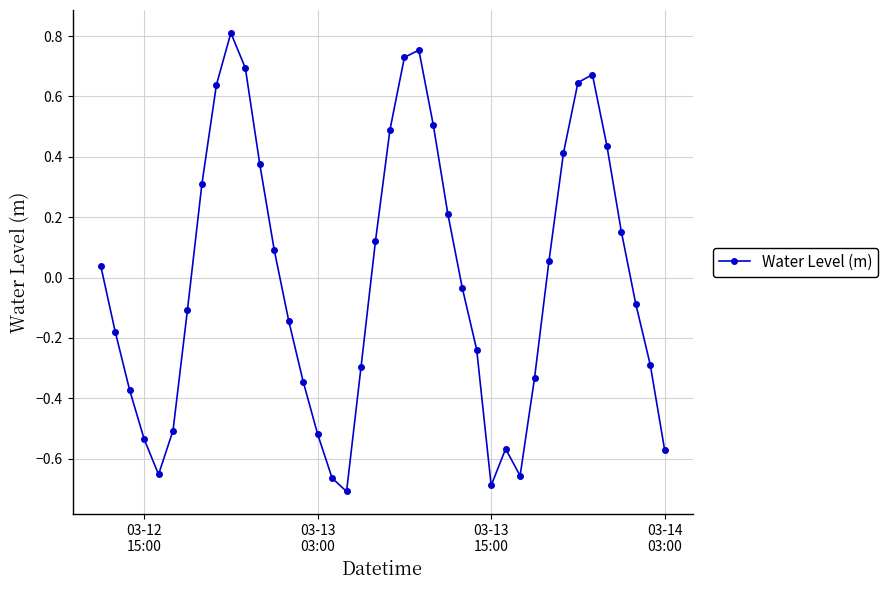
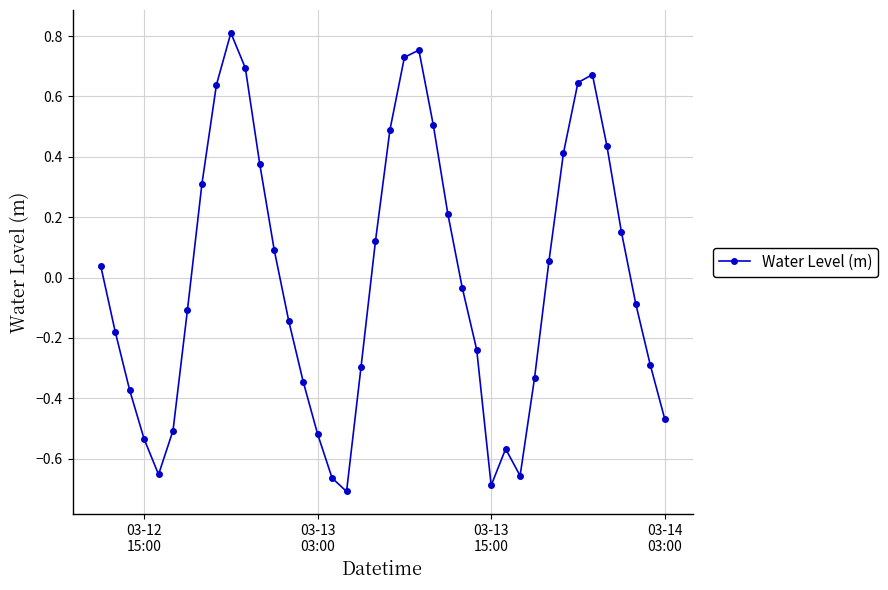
  {
    "03-12 15:00": -0.53,
    "03-13 03:00": -0.52,
    "03-13 15:00": -0.69,
-   "03-14 03:00": -0.57
+   "03-14 03:00": -0.47
  }
